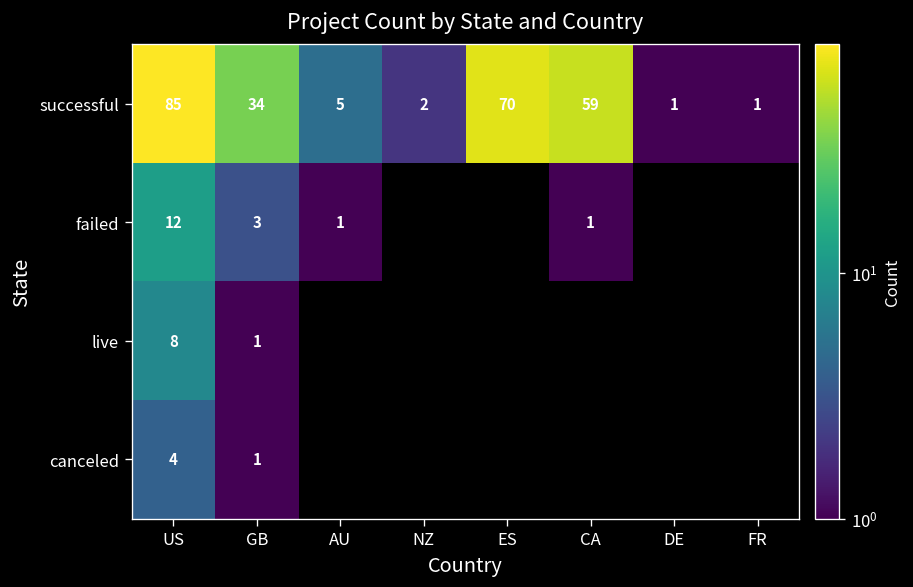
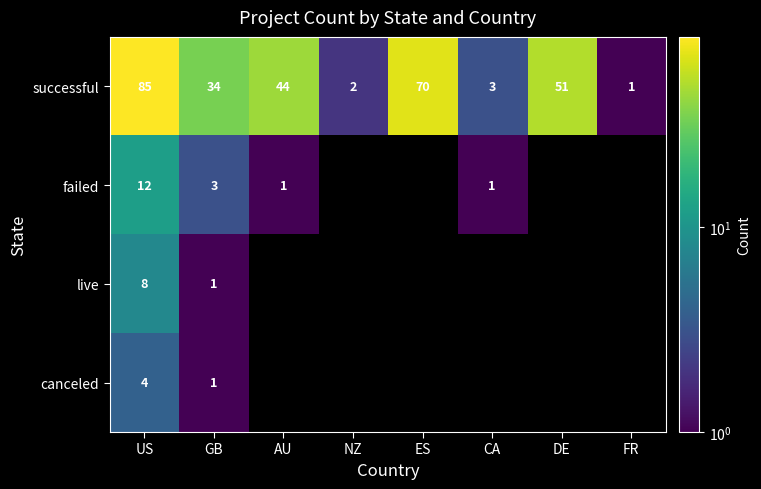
  {
    "successful": {
      "US": 85,
      "GB": 34,
-     "AU": 5,
+     "AU": 44,
      "NZ": 2,
      "ES": 70,
-     "CA": 59,
-     "DE": 1,
+     "CA": 3,
+     "DE": 51,
      "FR": 1
    },
    "failed": {
      "US": 12,
      "GB": 3,
      "AU": 1,
      "CA": 1
    },
    "live": {
      "US": 8,
      "GB": 1
    },
    "canceled": {
      "US": 4,
      "GB": 1
    }
  }
